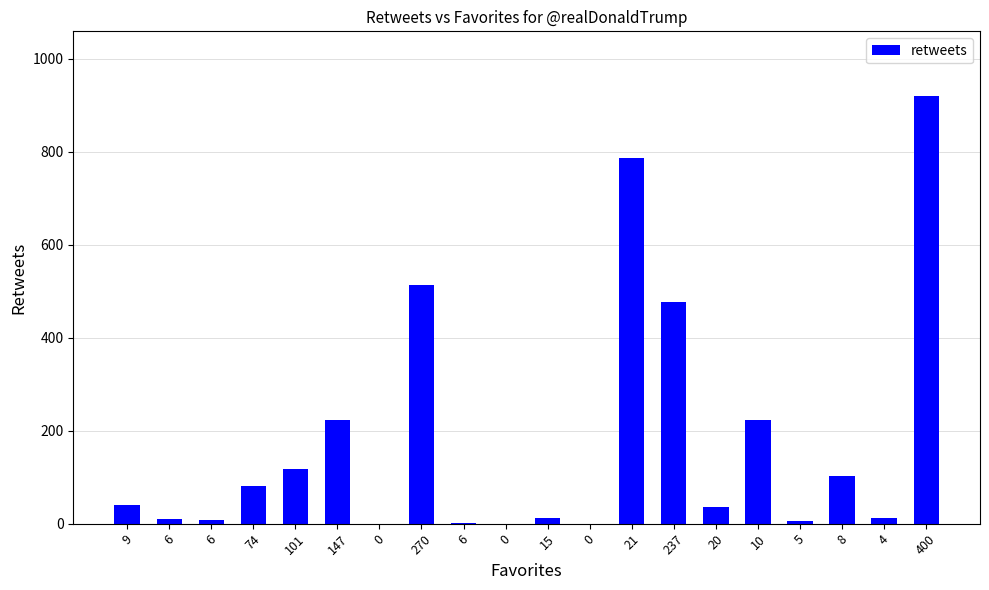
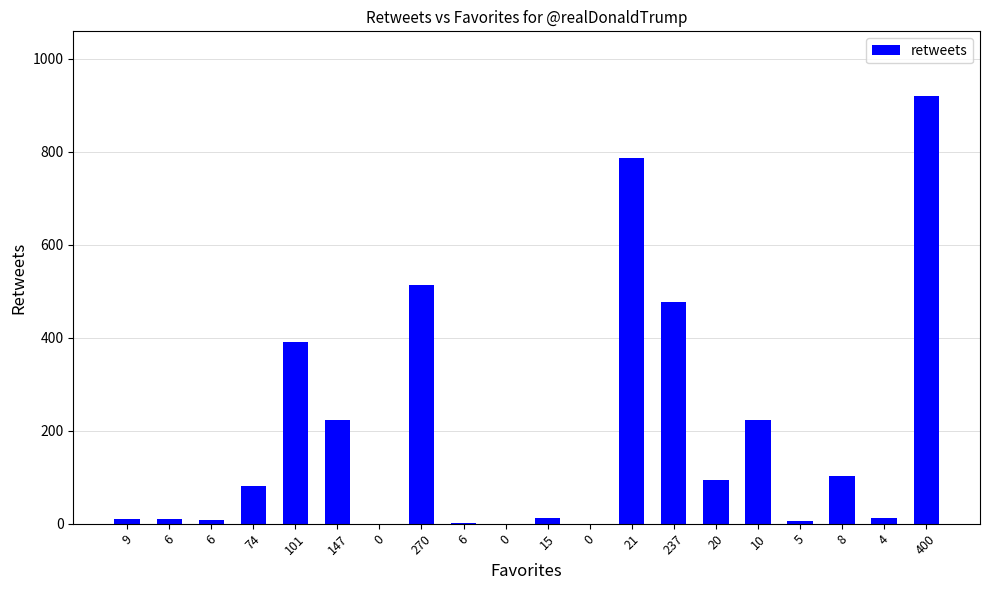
  {
-   "9": 40,
+   "9": 10,
    "74": 80,
-   "101": 120,
+   "101": 390,
    "147": 220,
    "270": 510,
    "15": 10,
    "21": 790,
    "237": 480,
-   "20": 40,
+   "20": 100,
    "10": 220,
    "8": 100,
    "4": 10,
    "400": 920
  }
